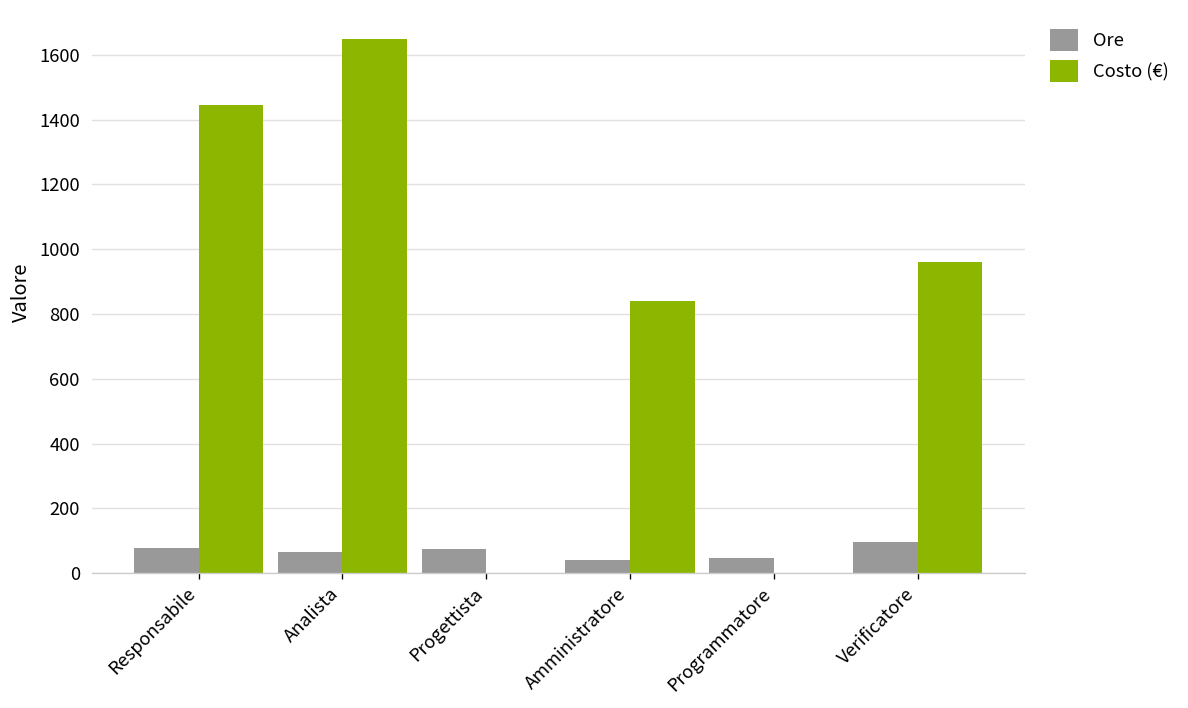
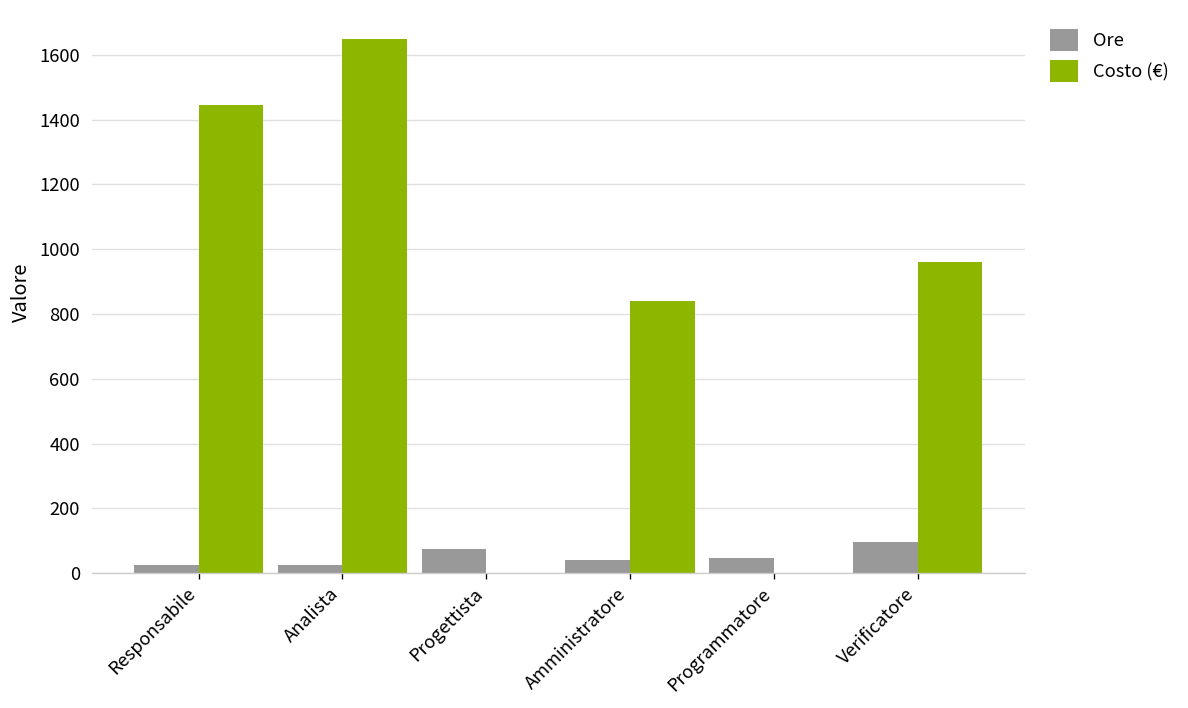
  {
    "Ore": {
-     "Responsabile": 80,
-     "Analista": 70,
+     "Responsabile": 20,
+     "Analista": 20,
      "Progettista": 80,
      "Amministratore": 40,
      "Programmatore": 50,
      "Verificatore": 100
    },
    "Costo (€)": {
      "Responsabile": 1440,
      "Analista": 1650,
      "Progettista": 0,
      "Amministratore": 840,
      "Programmatore": 0,
      "Verificatore": 960
    }
  }
